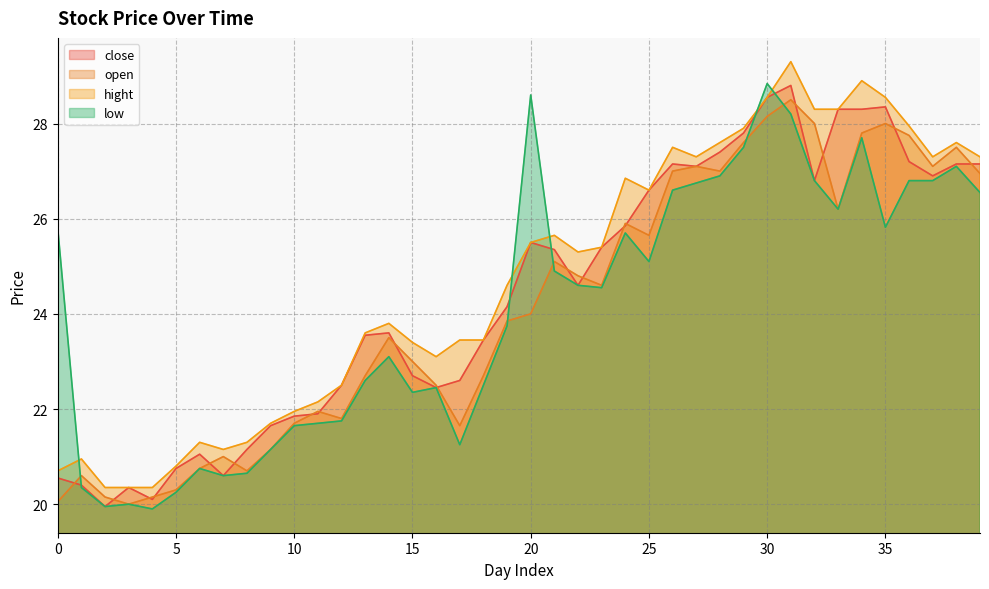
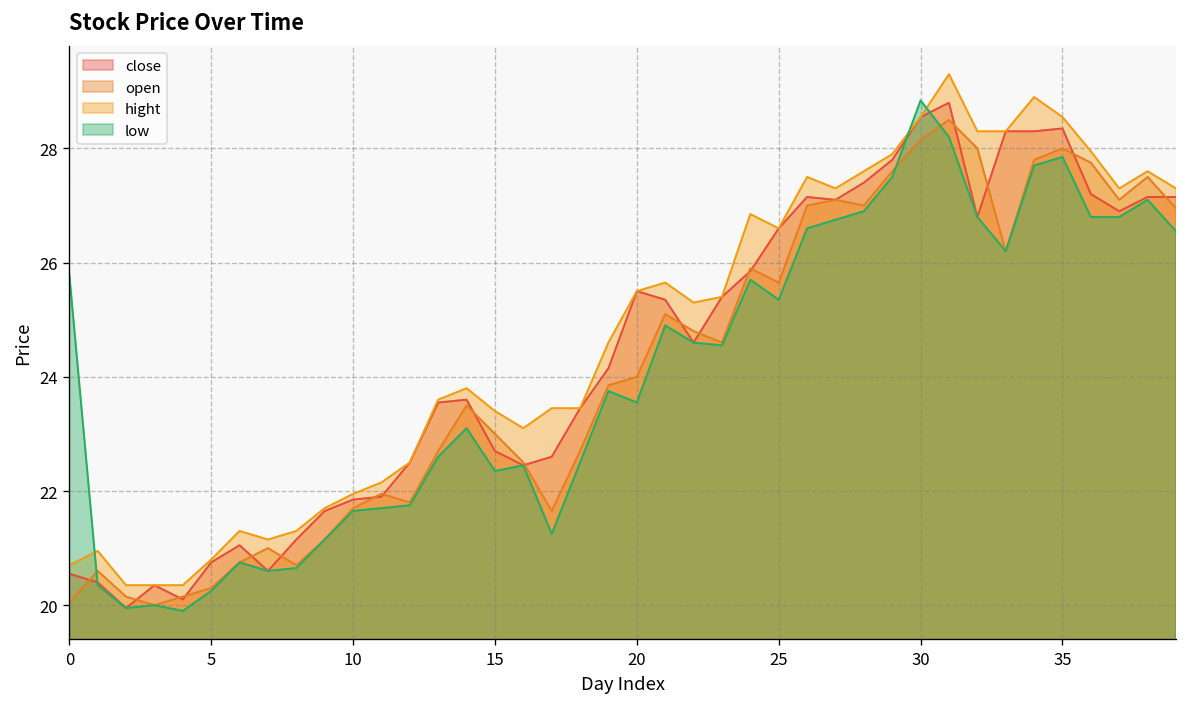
  {
    "low": {
      "0": 25.8,
      "15": 22.4,
-     "20": 28.6,
-     "25": 25.1,
+     "20": 23.6,
+     "25": 25.4,
      "30": 28.8,
-     "35": 25.8
+     "35": 27.9
    }
  }
